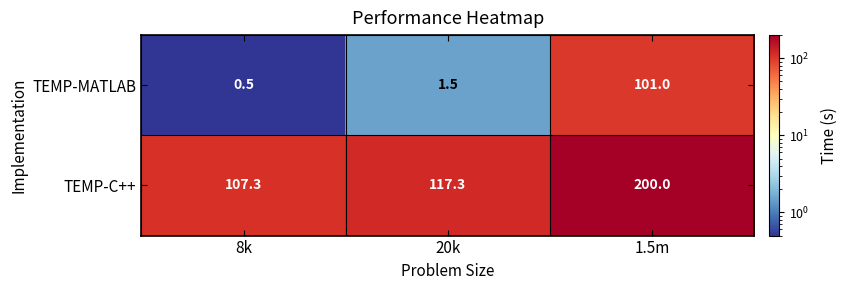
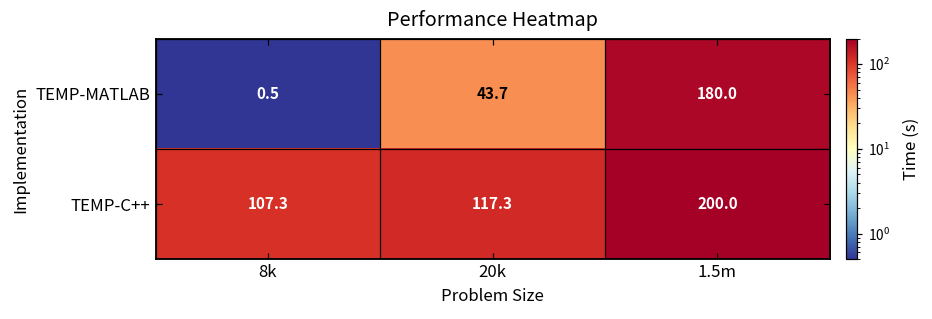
  {
    "TEMP-MATLAB": {
      "8k": 0.5,
-     "20k": 1.5,
-     "1.5m": 101.0
+     "20k": 43.7,
+     "1.5m": 180.0
    },
    "TEMP-C++": {
      "8k": 107.3,
      "20k": 117.3,
      "1.5m": 200.0
    }
  }
